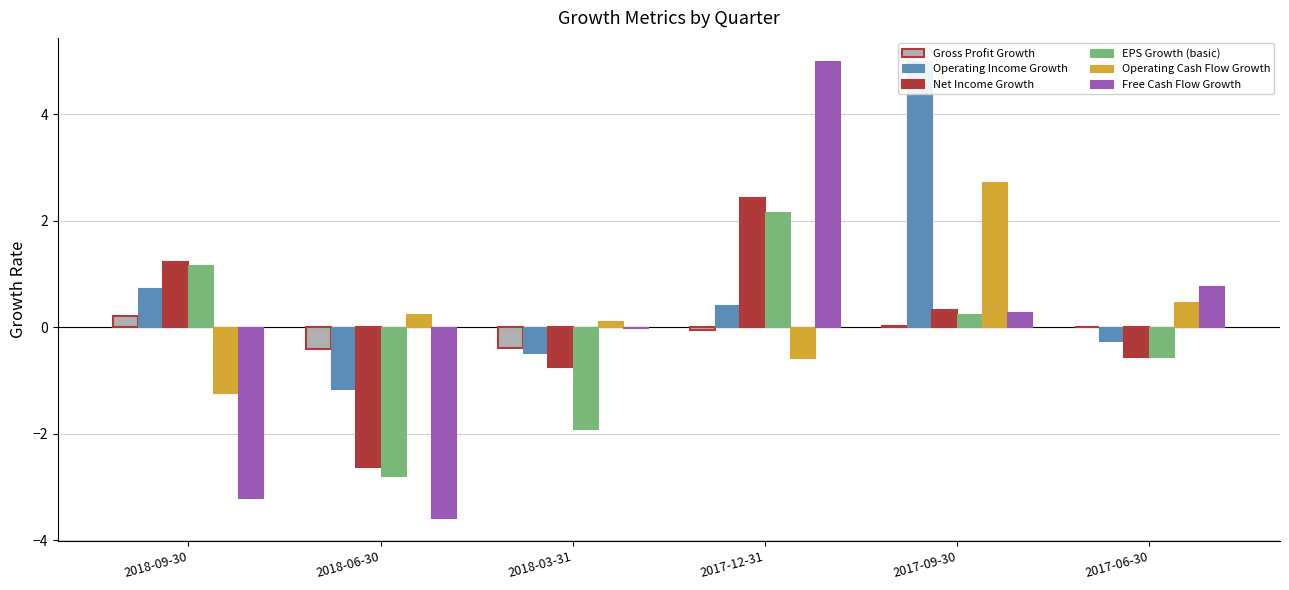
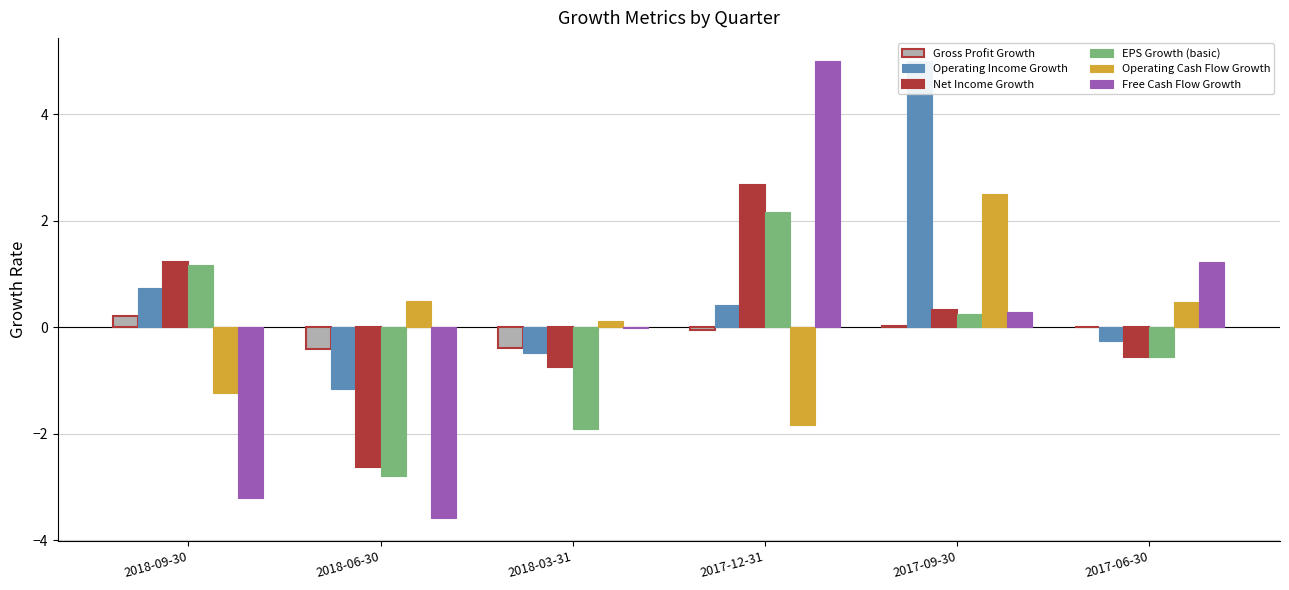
  {
    "Gross Profit Growth": {
      "2018-09-30": 0.2,
      "2018-06-30": -0.4,
      "2018-03-31": -0.4,
      "2017-12-31": -0.1
    },
    "Operating Income Growth": {
      "2018-09-30": 0.7,
      "2018-06-30": -1.2,
      "2018-03-31": -0.5,
      "2017-12-31": 0.4,
      "2017-06-30": -0.3
    },
    "Net Income Growth": {
      "2018-09-30": 1.2,
      "2018-06-30": -2.6,
      "2018-03-31": -0.7,
-     "2017-12-31": 2.4,
+     "2017-12-31": 2.7,
      "2017-09-30": 0.3,
      "2017-06-30": -0.6
    },
    "EPS Growth (basic)": {
      "2018-09-30": 1.2,
      "2018-06-30": -2.8,
      "2018-03-31": -1.9,
      "2017-12-31": 2.2,
      "2017-09-30": 0.3,
      "2017-06-30": -0.6
    },
    "Operating Cash Flow Growth": {
      "2018-09-30": -1.2,
-     "2018-06-30": 0.2,
+     "2018-06-30": 0.5,
      "2018-03-31": 0.1,
-     "2017-12-31": -0.6,
-     "2017-09-30": 2.7,
+     "2017-12-31": -1.8,
+     "2017-09-30": 2.5,
      "2017-06-30": 0.5
    },
    "Free Cash Flow Growth": {
      "2018-09-30": -3.2,
      "2018-06-30": -3.6,
      "2017-12-31": 5.0,
      "2017-09-30": 0.3,
-     "2017-06-30": 0.8
+     "2017-06-30": 1.2
    }
  }
